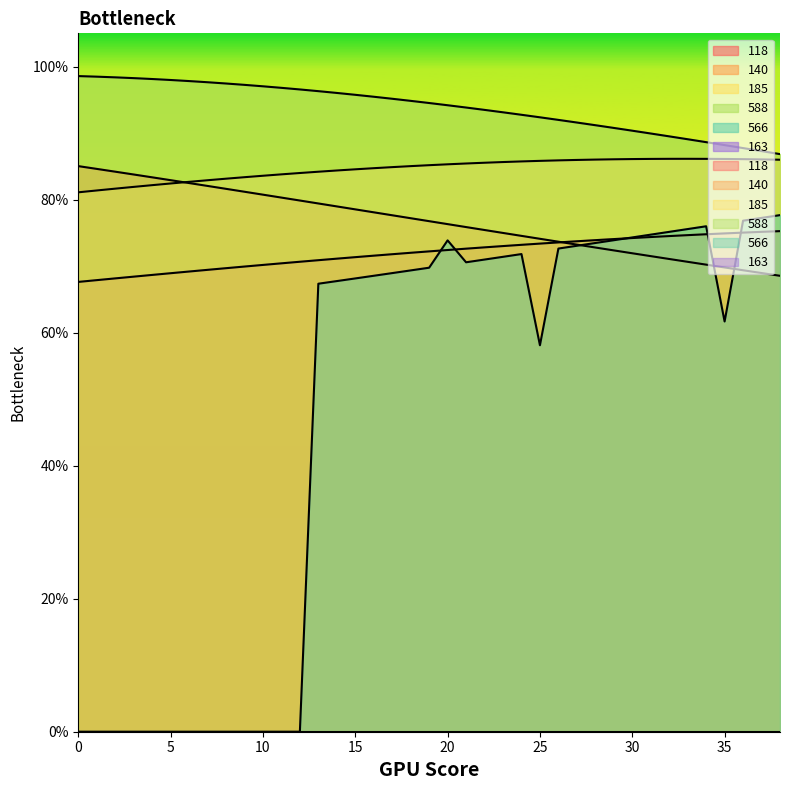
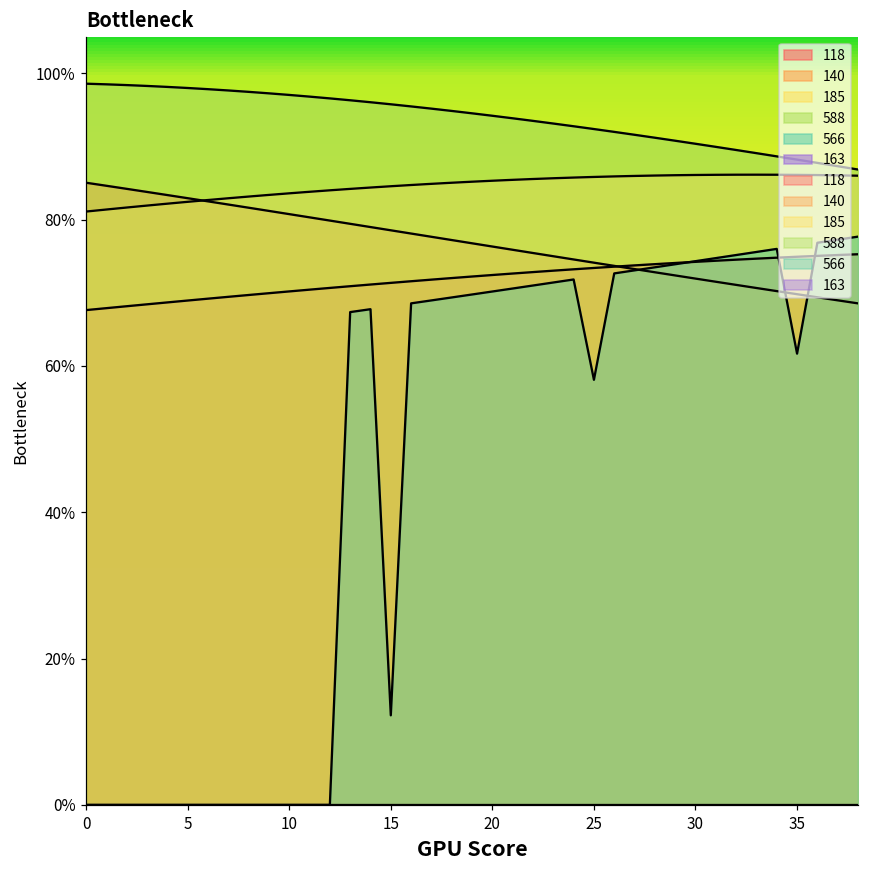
  {
    "566": {
-     "15": "68%",
-     "20": "74%",
+     "15": "12%",
+     "20": "70%",
      "25": "58%",
      "35": "62%"
    },
    "163": {
      "15": "0%",
      "20": "0%",
      "25": "0%",
      "30": "0%",
      "35": "0%"
    }
  }
